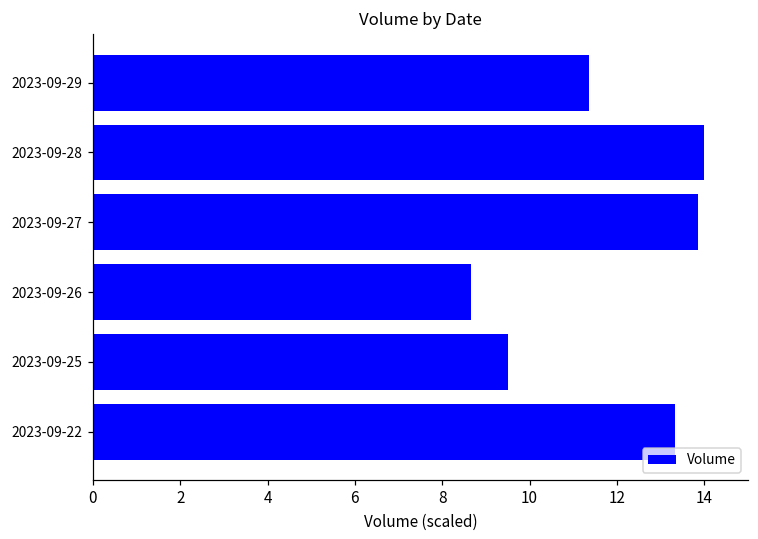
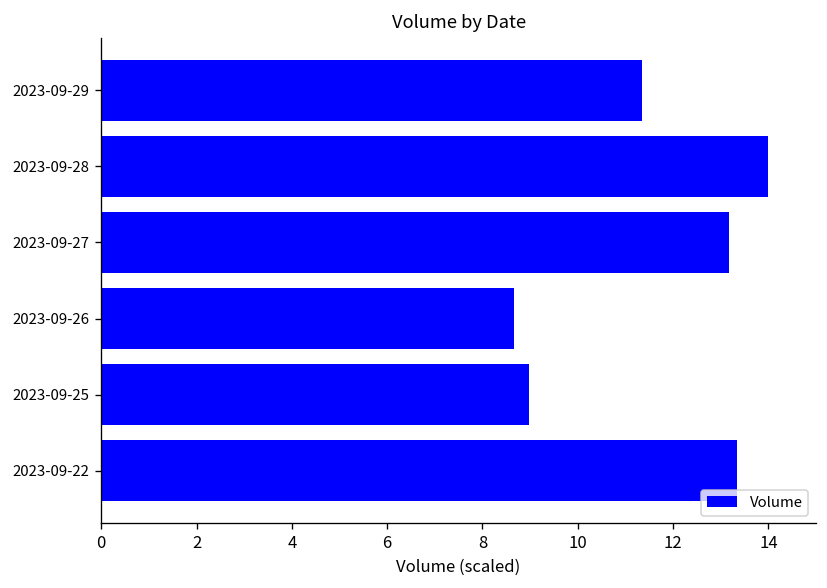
  {
    "2023-09-29": 11.4,
    "2023-09-28": 14.0,
-   "2023-09-27": 13.9,
+   "2023-09-27": 13.2,
    "2023-09-26": 8.7,
-   "2023-09-25": 9.5,
+   "2023-09-25": 9.0,
    "2023-09-22": 13.3
  }
